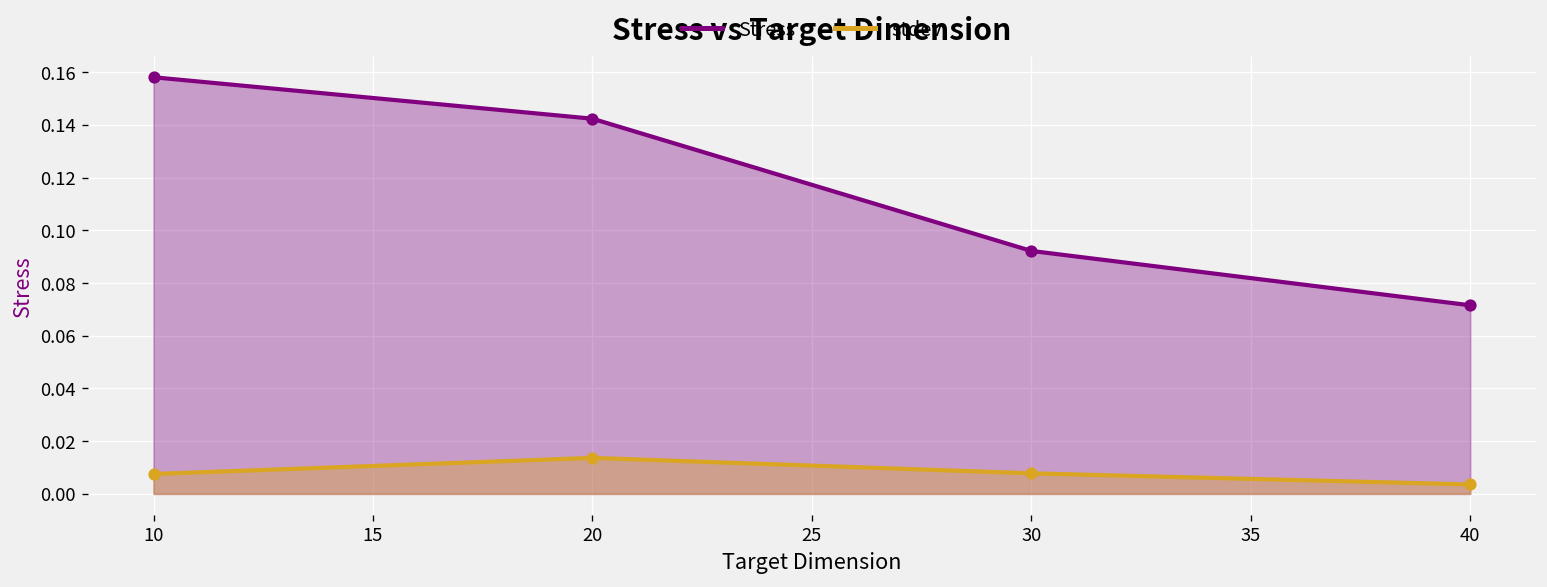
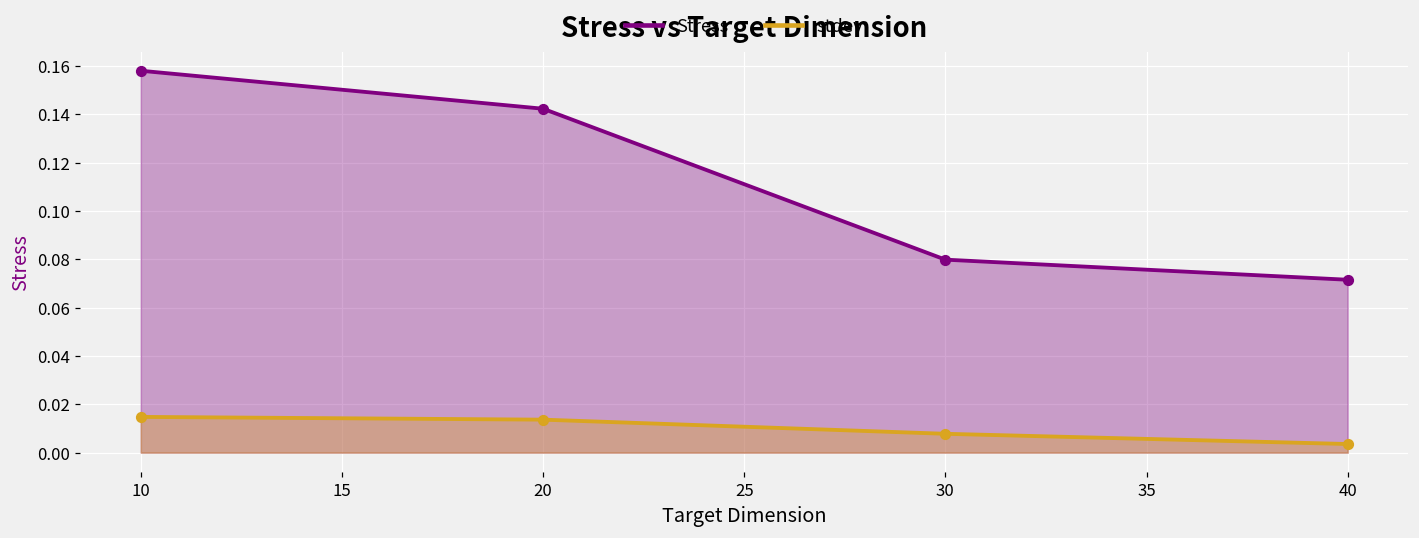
  {
    "Stress": {
      "10": 0.158,
      "20": 0.142,
-     "30": 0.092,
+     "30": 0.080,
      "40": 0.072
    },
    "stdev": {
-     "10": 0.008,
+     "10": 0.015,
      "20": 0.014,
      "30": 0.008,
      "40": 0.004
    }
  }
